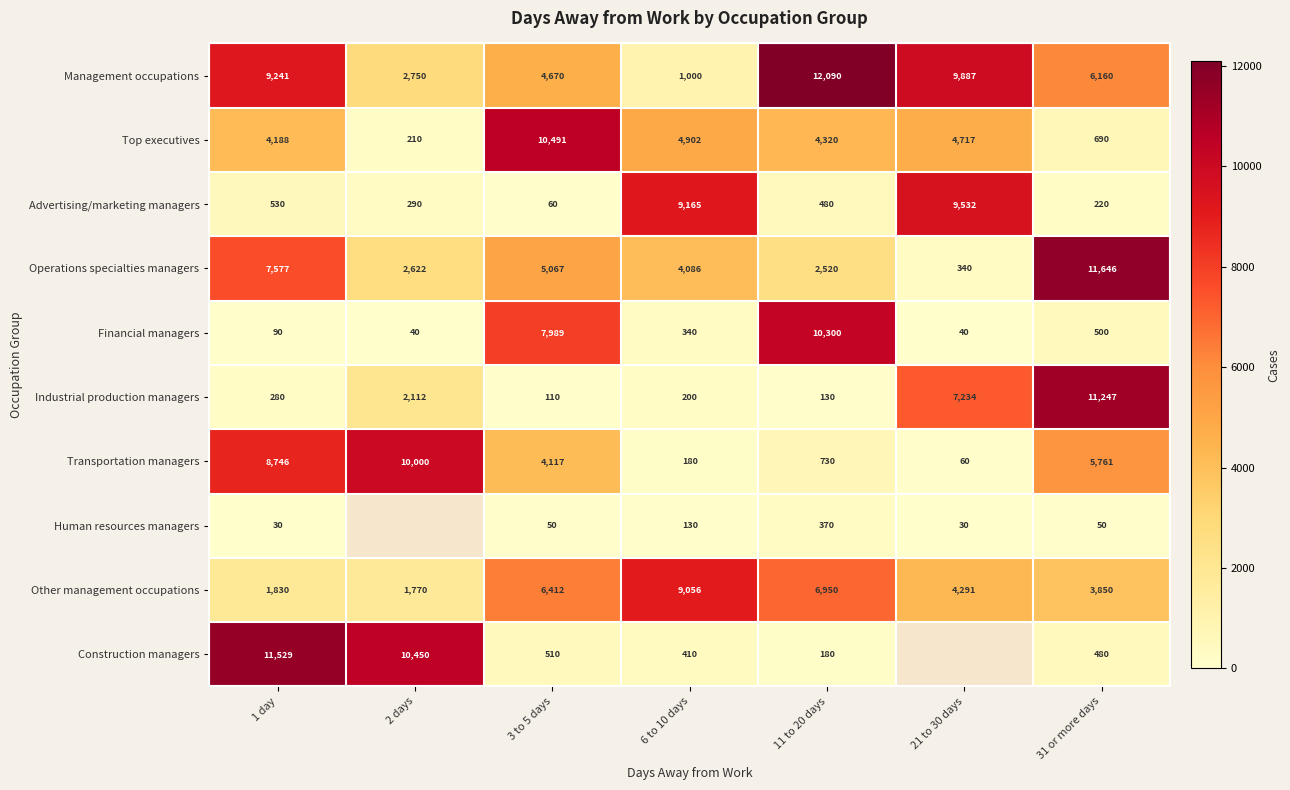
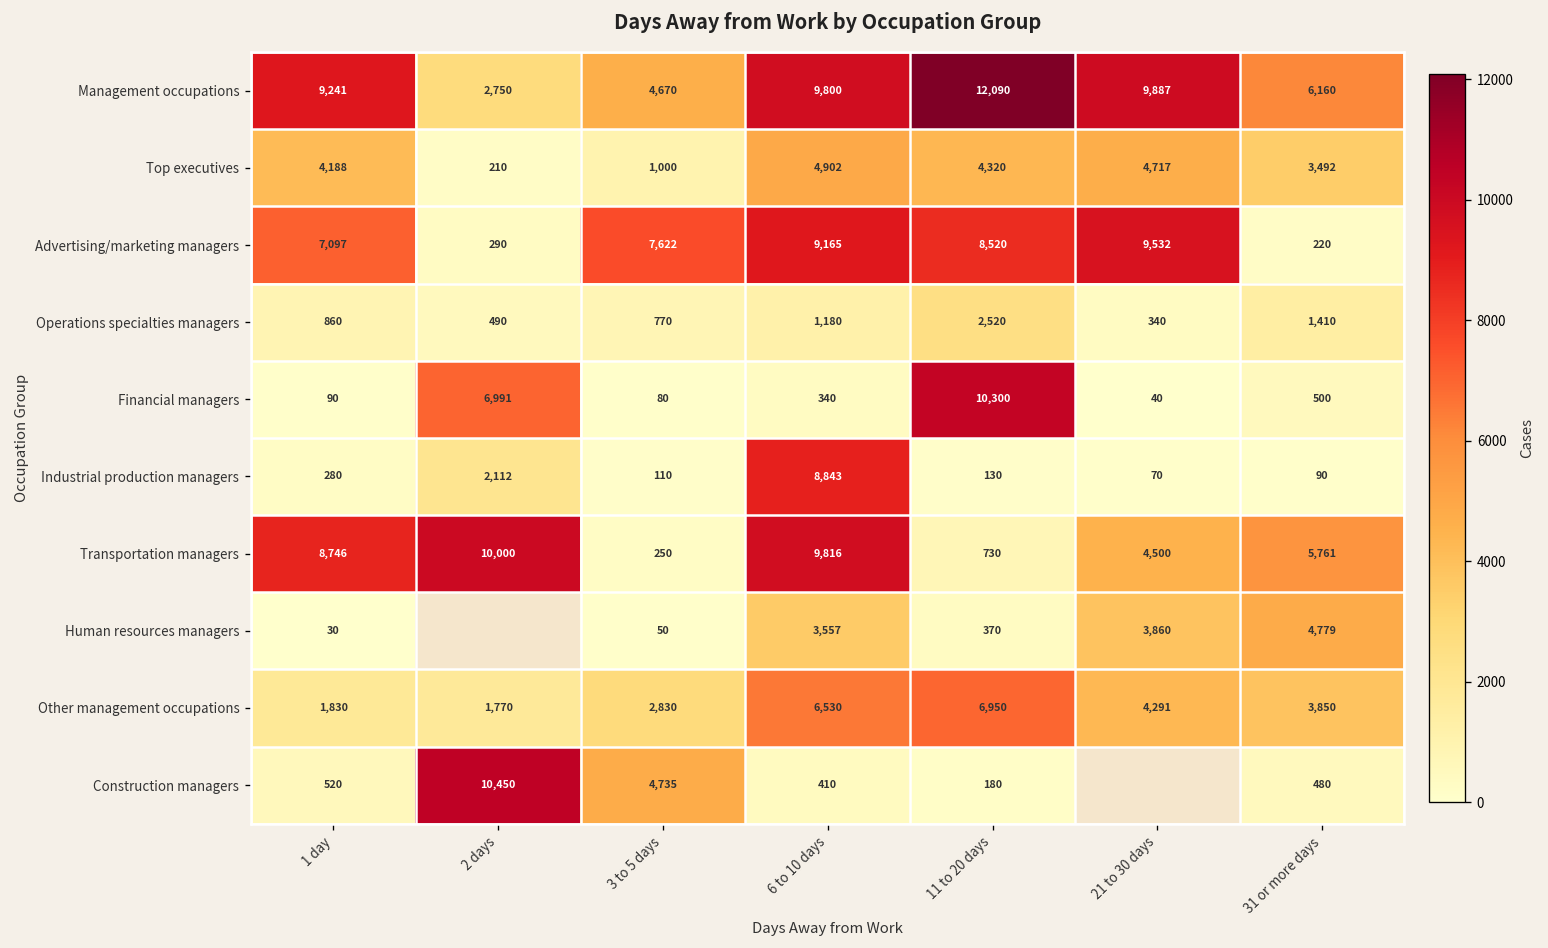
  {
    "Management occupations": {
      "1 day": "9,241",
      "2 days": "2,750",
      "3 to 5 days": "4,670",
-     "6 to 10 days": "1,000",
+     "6 to 10 days": "9,800",
      "11 to 20 days": "12,090",
      "21 to 30 days": "9,887",
      "31 or more days": "6,160"
    },
    "Top executives": {
      "1 day": "4,188",
      "2 days": "210",
-     "3 to 5 days": "10,491",
+     "3 to 5 days": "1,000",
      "6 to 10 days": "4,902",
      "11 to 20 days": "4,320",
      "21 to 30 days": "4,717",
-     "31 or more days": "690"
+     "31 or more days": "3,492"
    },
    "Advertising/marketing managers": {
-     "1 day": "530",
+     "1 day": "7,097",
      "2 days": "290",
-     "3 to 5 days": "60",
+     "3 to 5 days": "7,622",
      "6 to 10 days": "9,165",
-     "11 to 20 days": "480",
+     "11 to 20 days": "8,520",
      "21 to 30 days": "9,532",
      "31 or more days": "220"
    },
    "Operations specialties managers": {
-     "1 day": "7,577",
-     "2 days": "2,622",
-     "3 to 5 days": "5,067",
-     "6 to 10 days": "4,086",
+     "1 day": "860",
+     "2 days": "490",
+     "3 to 5 days": "770",
+     "6 to 10 days": "1,180",
      "11 to 20 days": "2,520",
      "21 to 30 days": "340",
-     "31 or more days": "11,646"
+     "31 or more days": "1,410"
    },
    "Financial managers": {
      "1 day": "90",
-     "2 days": "40",
-     "3 to 5 days": "7,989",
+     "2 days": "6,991",
+     "3 to 5 days": "80",
      "6 to 10 days": "340",
      "11 to 20 days": "10,300",
      "21 to 30 days": "40",
      "31 or more days": "500"
    },
    "Industrial production managers": {
      "1 day": "280",
      "2 days": "2,112",
      "3 to 5 days": "110",
-     "6 to 10 days": "200",
+     "6 to 10 days": "8,843",
      "11 to 20 days": "130",
-     "21 to 30 days": "7,234",
-     "31 or more days": "11,247"
+     "21 to 30 days": "70",
+     "31 or more days": "90"
    },
    "Transportation managers": {
      "1 day": "8,746",
      "2 days": "10,000",
-     "3 to 5 days": "4,117",
-     "6 to 10 days": "180",
+     "3 to 5 days": "250",
+     "6 to 10 days": "9,816",
      "11 to 20 days": "730",
-     "21 to 30 days": "60",
+     "21 to 30 days": "4,500",
      "31 or more days": "5,761"
    },
    "Human resources managers": {
      "1 day": "30",
      "3 to 5 days": "50",
-     "6 to 10 days": "130",
+     "6 to 10 days": "3,557",
      "11 to 20 days": "370",
-     "21 to 30 days": "30",
-     "31 or more days": "50"
+     "21 to 30 days": "3,860",
+     "31 or more days": "4,779"
    },
    "Other management occupations": {
      "1 day": "1,830",
      "2 days": "1,770",
-     "3 to 5 days": "6,412",
-     "6 to 10 days": "9,056",
+     "3 to 5 days": "2,830",
+     "6 to 10 days": "6,530",
      "11 to 20 days": "6,950",
      "21 to 30 days": "4,291",
      "31 or more days": "3,850"
    },
    "Construction managers": {
-     "1 day": "11,529",
+     "1 day": "520",
      "2 days": "10,450",
-     "3 to 5 days": "510",
+     "3 to 5 days": "4,735",
      "6 to 10 days": "410",
      "11 to 20 days": "180",
      "31 or more days": "480"
    }
  }
